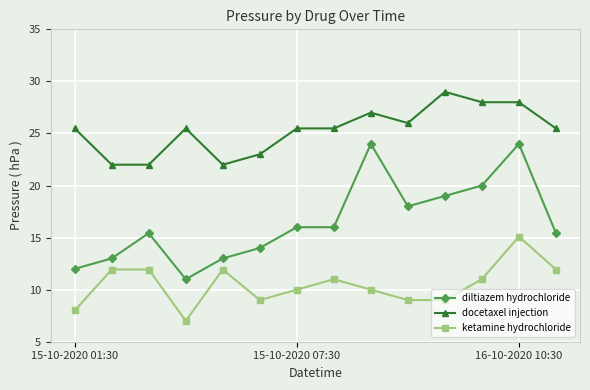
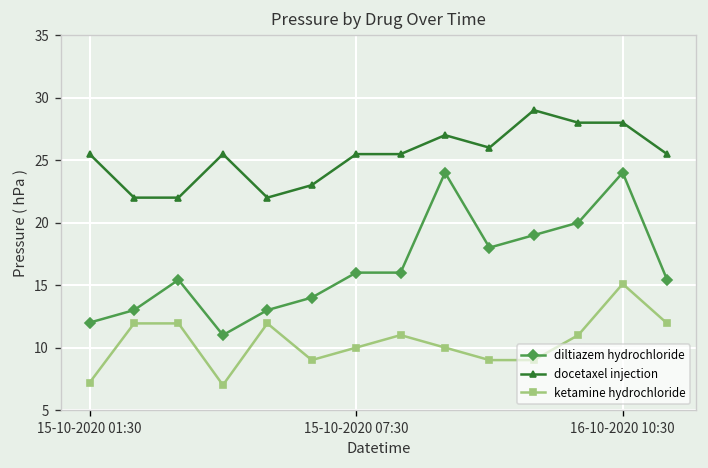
  {
    "ketamine hydrochloride": {
-     "15-10-2020 01:30": 8.0,
+     "15-10-2020 01:30": 7.2,
      "15-10-2020 07:30": 10.0,
      "16-10-2020 10:30": 15.1
    }
  }
